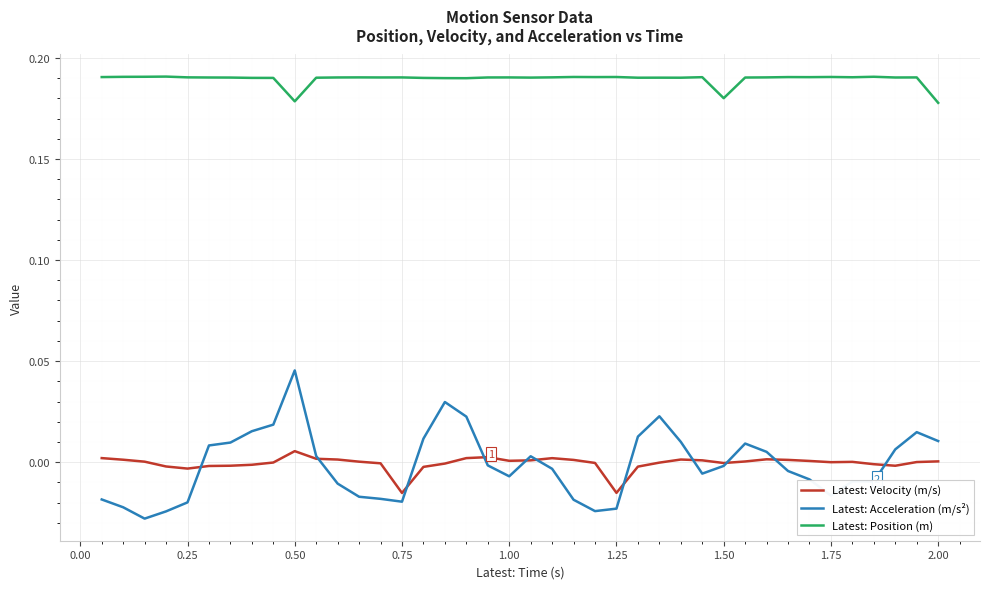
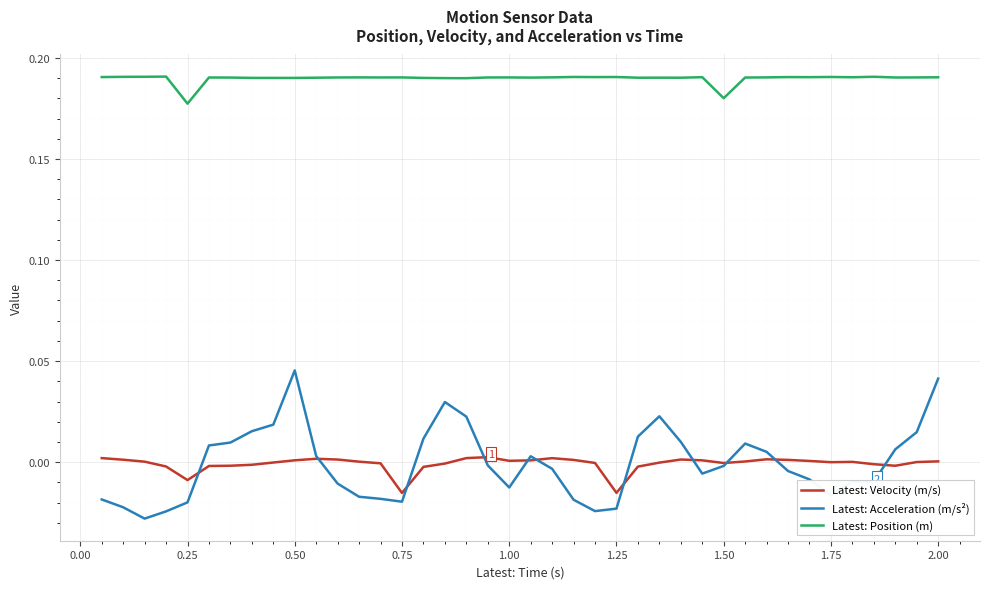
  {
    "Latest: Velocity (m/s)": {
-     "0.25": -0.003,
-     "0.50": 0.005,
+     "0.25": -0.009,
+     "0.50": 0.001,
      "0.75": -0.015,
      "1.00": 0.001,
      "1.25": -0.015,
      "1.50": 0.000,
      "1.75": 0.000,
      "2.00": 0.000
    },
    "Latest: Acceleration (m/s²)": {
      "0.25": -0.020,
      "0.50": 0.045,
      "0.75": -0.020,
-     "1.00": -0.007,
+     "1.00": -0.013,
      "1.25": -0.023,
      "1.50": -0.002,
-     "2.00": 0.010
+     "2.00": 0.041
    },
    "Latest: Position (m)": {
-     "0.25": 0.190,
-     "0.50": 0.178,
+     "0.25": 0.177,
+     "0.50": 0.190,
      "0.75": 0.190,
      "1.00": 0.190,
      "1.25": 0.191,
      "1.50": 0.180,
      "1.75": 0.191,
-     "2.00": 0.178
+     "2.00": 0.190
    }
  }
